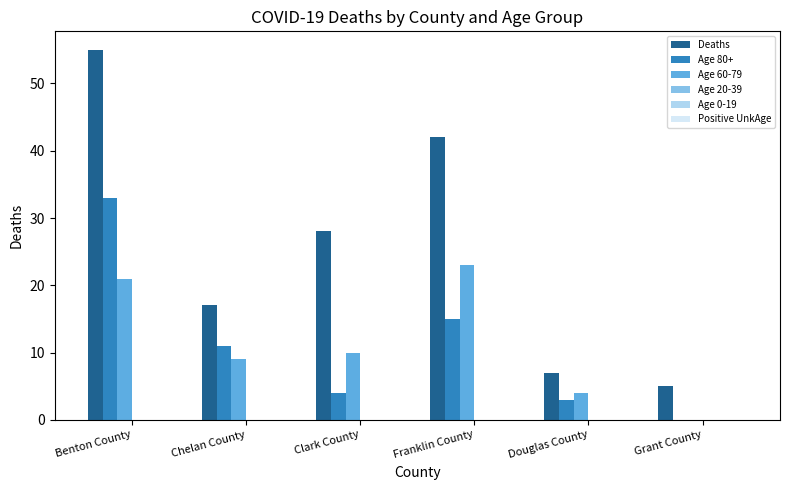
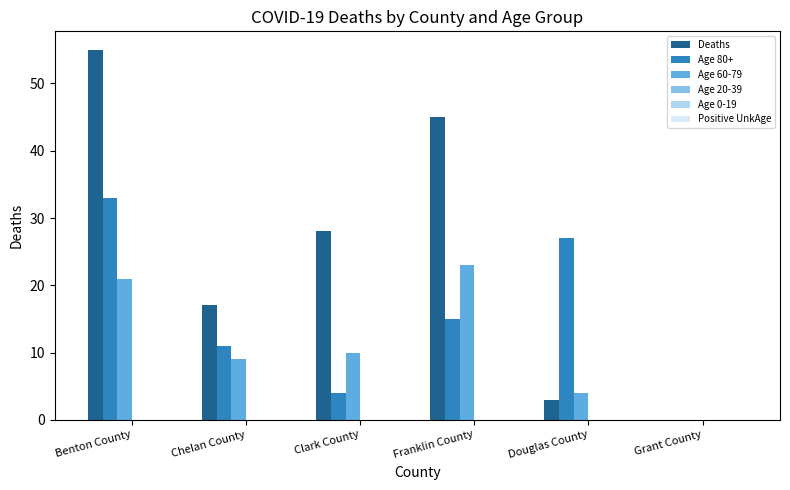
  {
    "Deaths": {
      "Benton County": 55,
      "Chelan County": 17,
      "Clark County": 28,
-     "Franklin County": 42,
-     "Douglas County": 7,
-     "Grant County": 5
+     "Franklin County": 45,
+     "Douglas County": 3,
+     "Grant County": 0
    },
    "Age 80+": {
      "Benton County": 33,
      "Chelan County": 11,
      "Clark County": 4,
      "Franklin County": 15,
-     "Douglas County": 3,
+     "Douglas County": 27,
      "Grant County": 0
    }
  }
